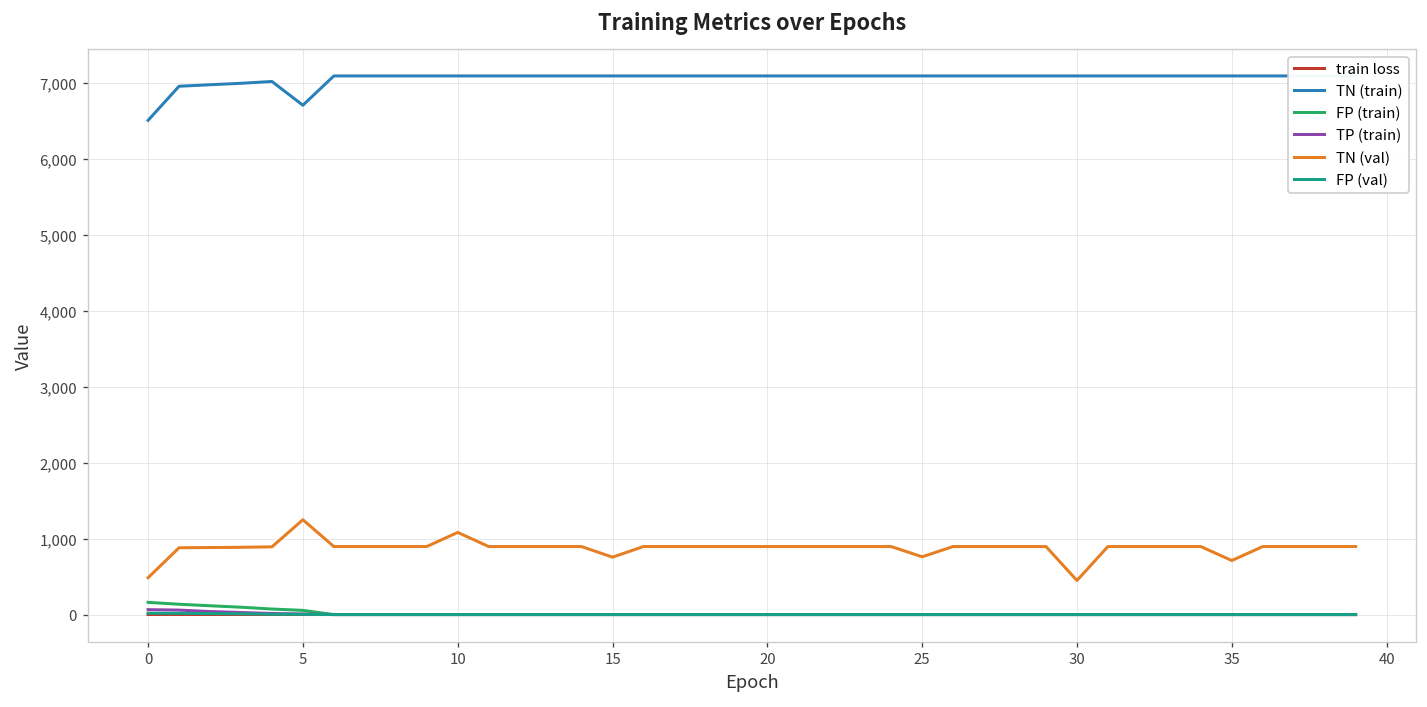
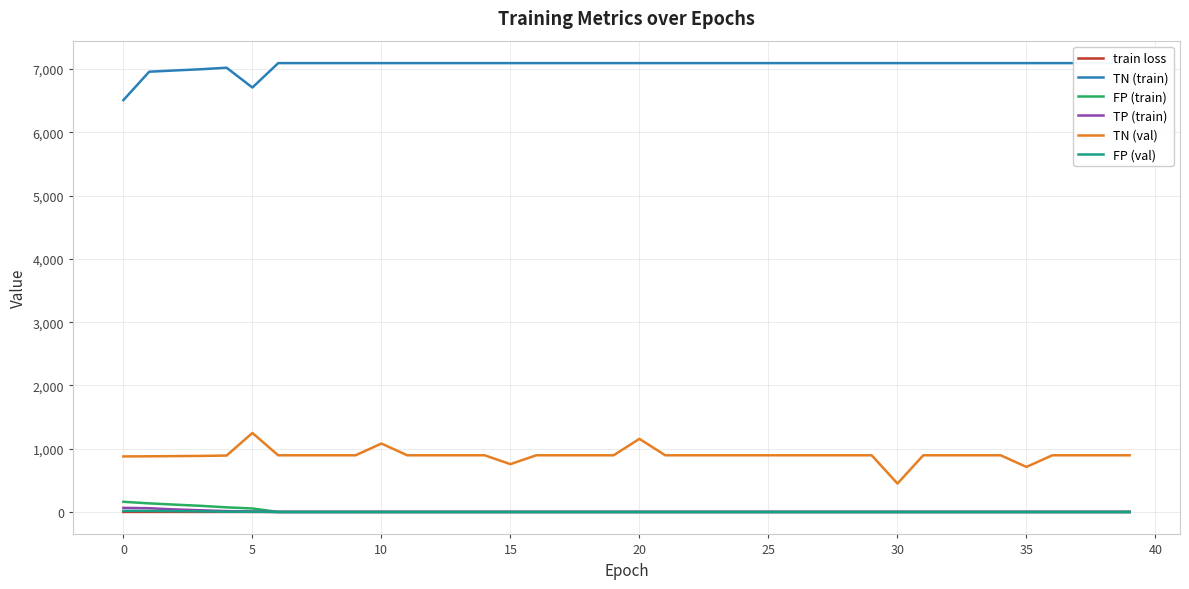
  {
    "TN (train)": {
      "0": "6,500",
      "5": "6,700",
      "10": "7,100",
      "15": "7,100",
      "20": "7,100",
      "25": "7,100",
      "30": "7,100",
      "35": "7,100"
    },
    "TP (train)": {
      "0": "100"
    },
    "TN (val)": {
-     "0": "500",
+     "0": "900",
      "5": "1,200",
      "10": "1,100",
      "15": "800",
-     "20": "900",
-     "25": "800",
+     "20": "1,200",
+     "25": "900",
      "30": "400",
      "35": "700"
    }
  }
